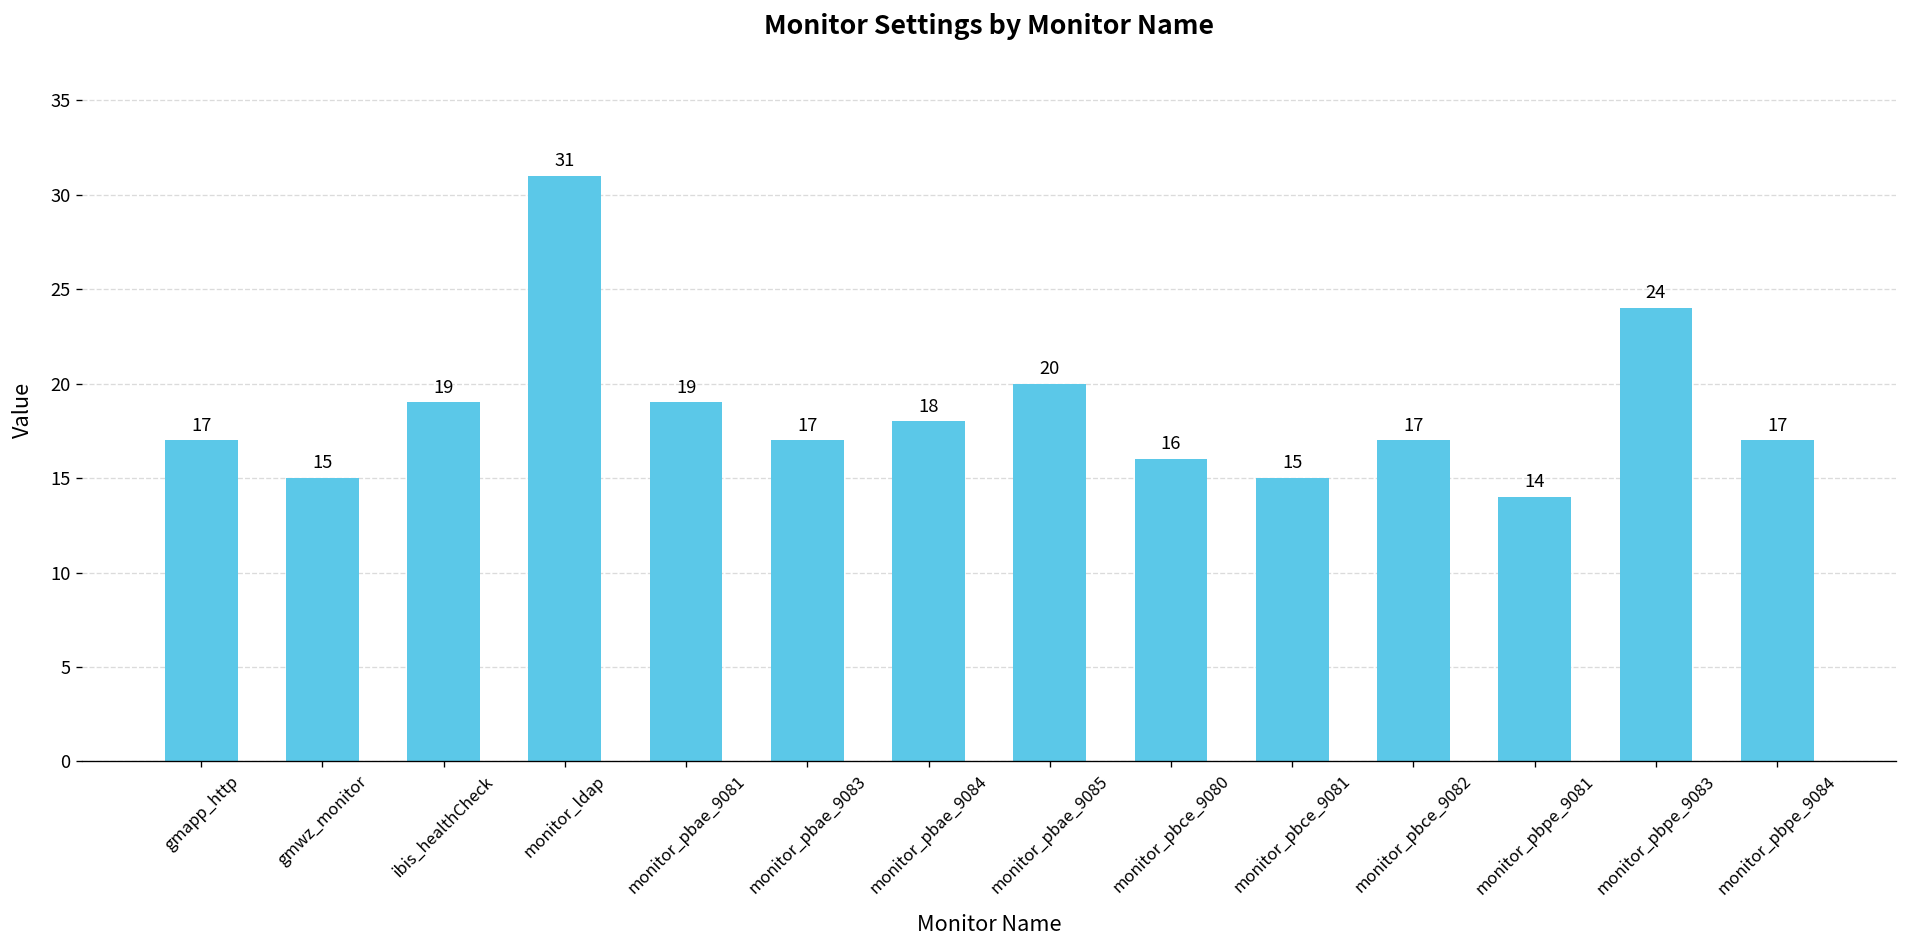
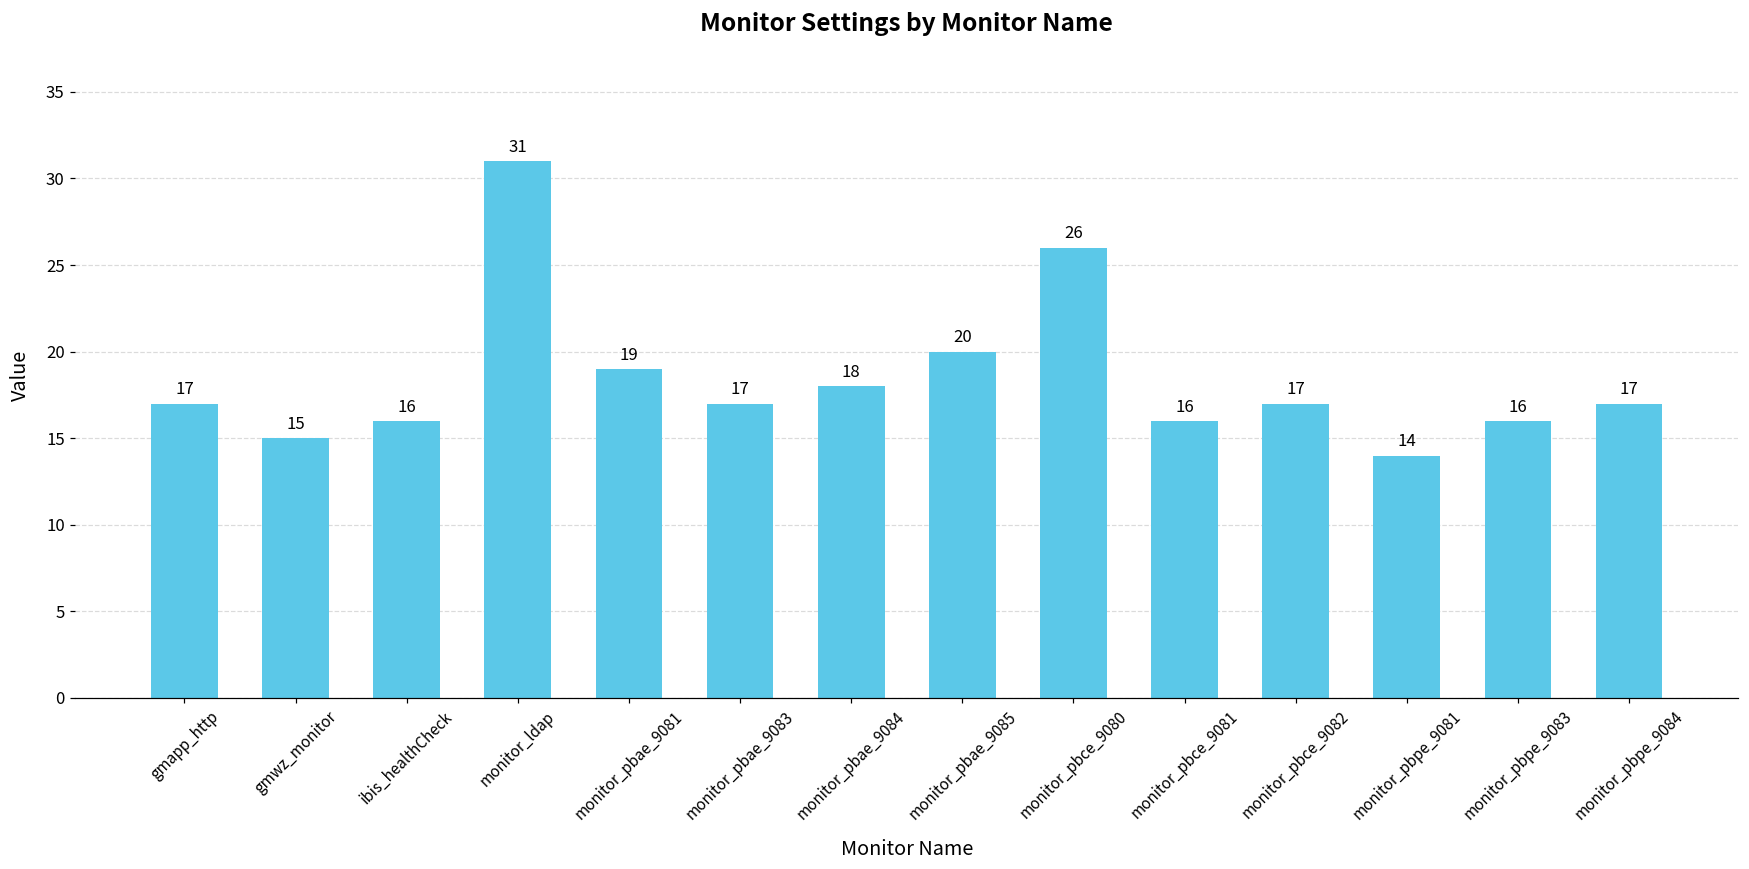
  {
    "gmapp_http": 17,
    "gmwz_monitor": 15,
-   "ibis_healthCheck": 19,
+   "ibis_healthCheck": 16,
    "monitor_ldap": 31,
    "monitor_pbae_9081": 19,
    "monitor_pbae_9083": 17,
    "monitor_pbae_9084": 18,
    "monitor_pbae_9085": 20,
-   "monitor_pbce_9080": 16,
-   "monitor_pbce_9081": 15,
+   "monitor_pbce_9080": 26,
+   "monitor_pbce_9081": 16,
    "monitor_pbce_9082": 17,
    "monitor_pbpe_9081": 14,
-   "monitor_pbpe_9083": 24,
+   "monitor_pbpe_9083": 16,
    "monitor_pbpe_9084": 17
  }
